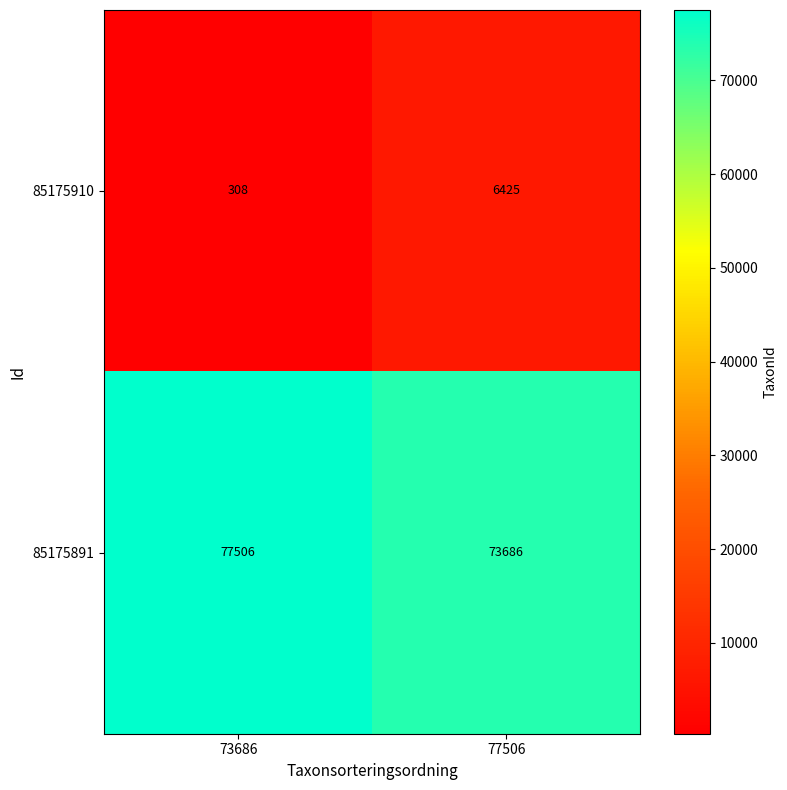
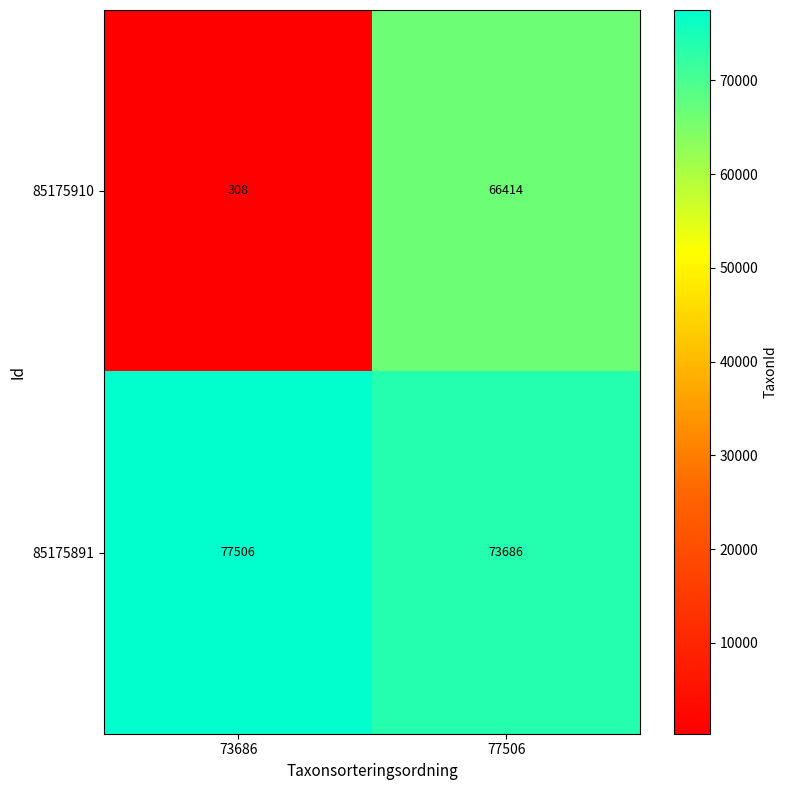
  {
    "85175910": {
      "73686": 308,
-     "77506": 6425
+     "77506": 66414
    },
    "85175891": {
      "73686": 77506,
      "77506": 73686
    }
  }
